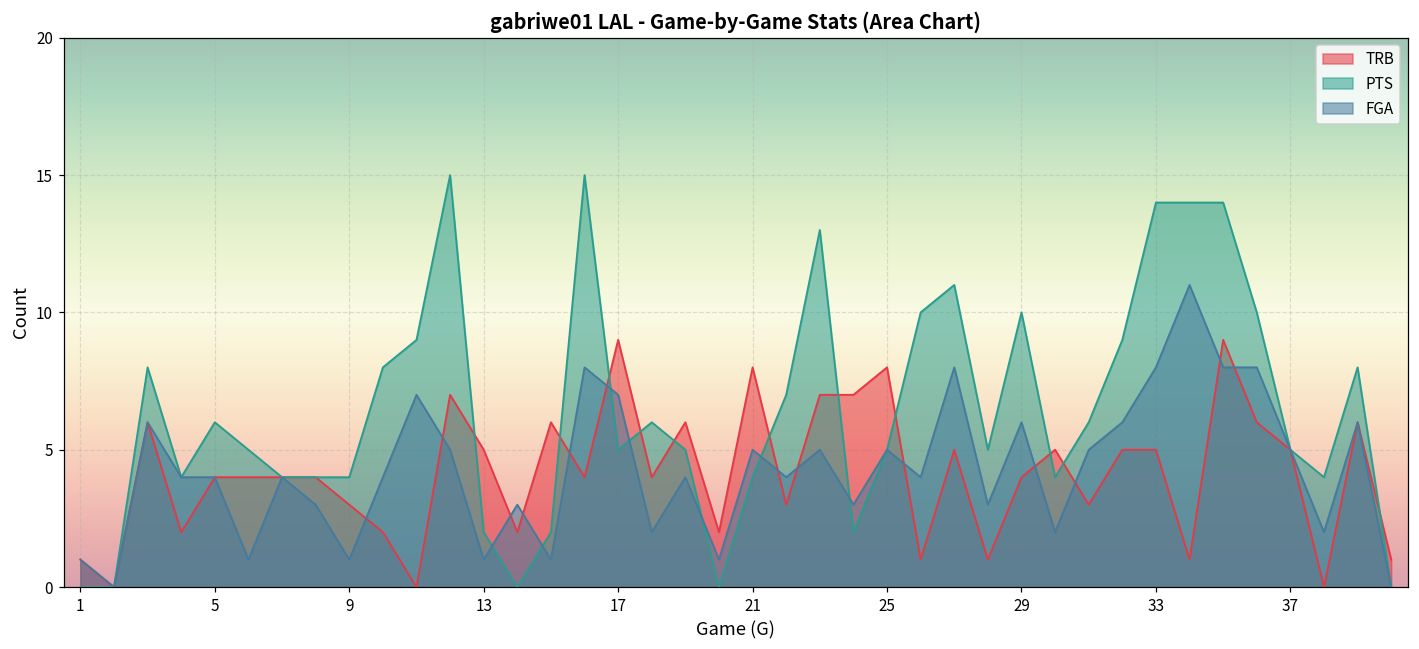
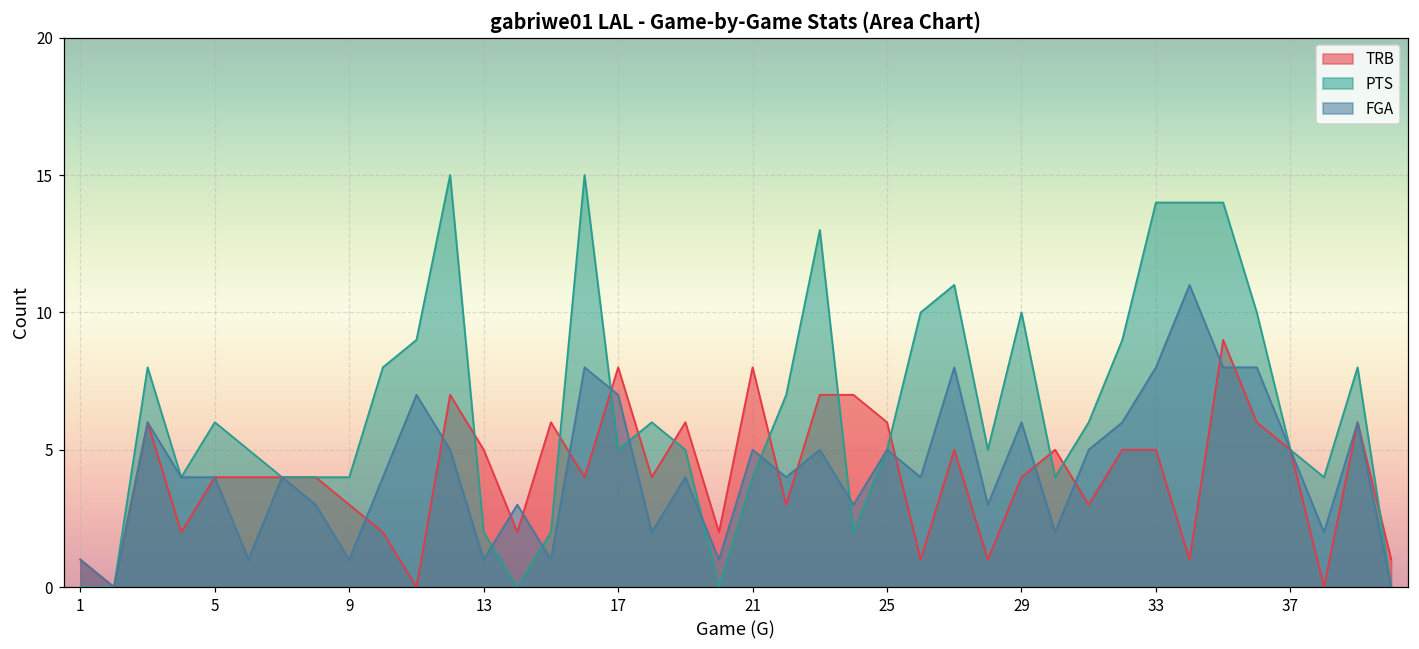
  {
    "TRB": {
      "9": 3,
      "13": 5,
-     "17": 9,
+     "17": 8,
      "21": 8,
-     "25": 8,
+     "25": 6,
      "29": 4,
      "33": 5
    }
  }
